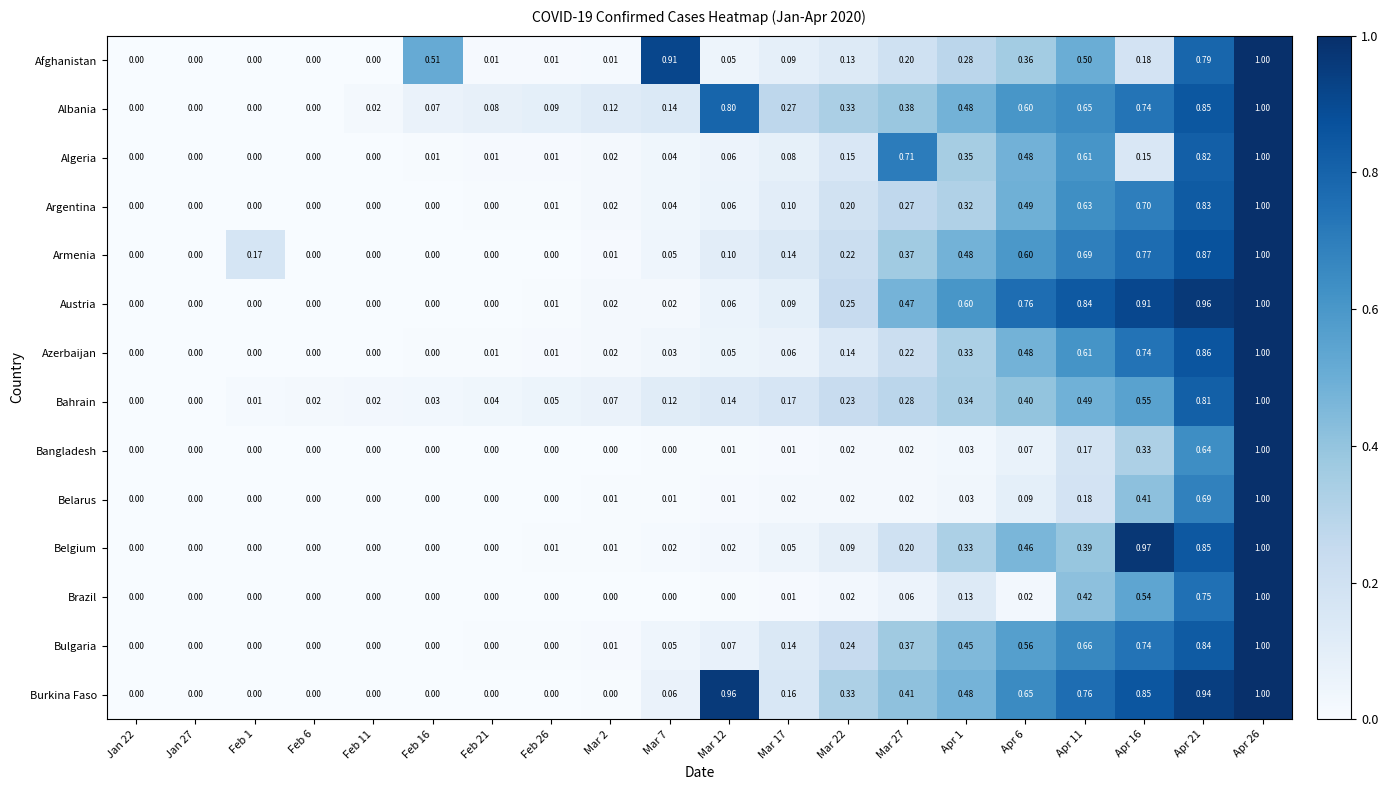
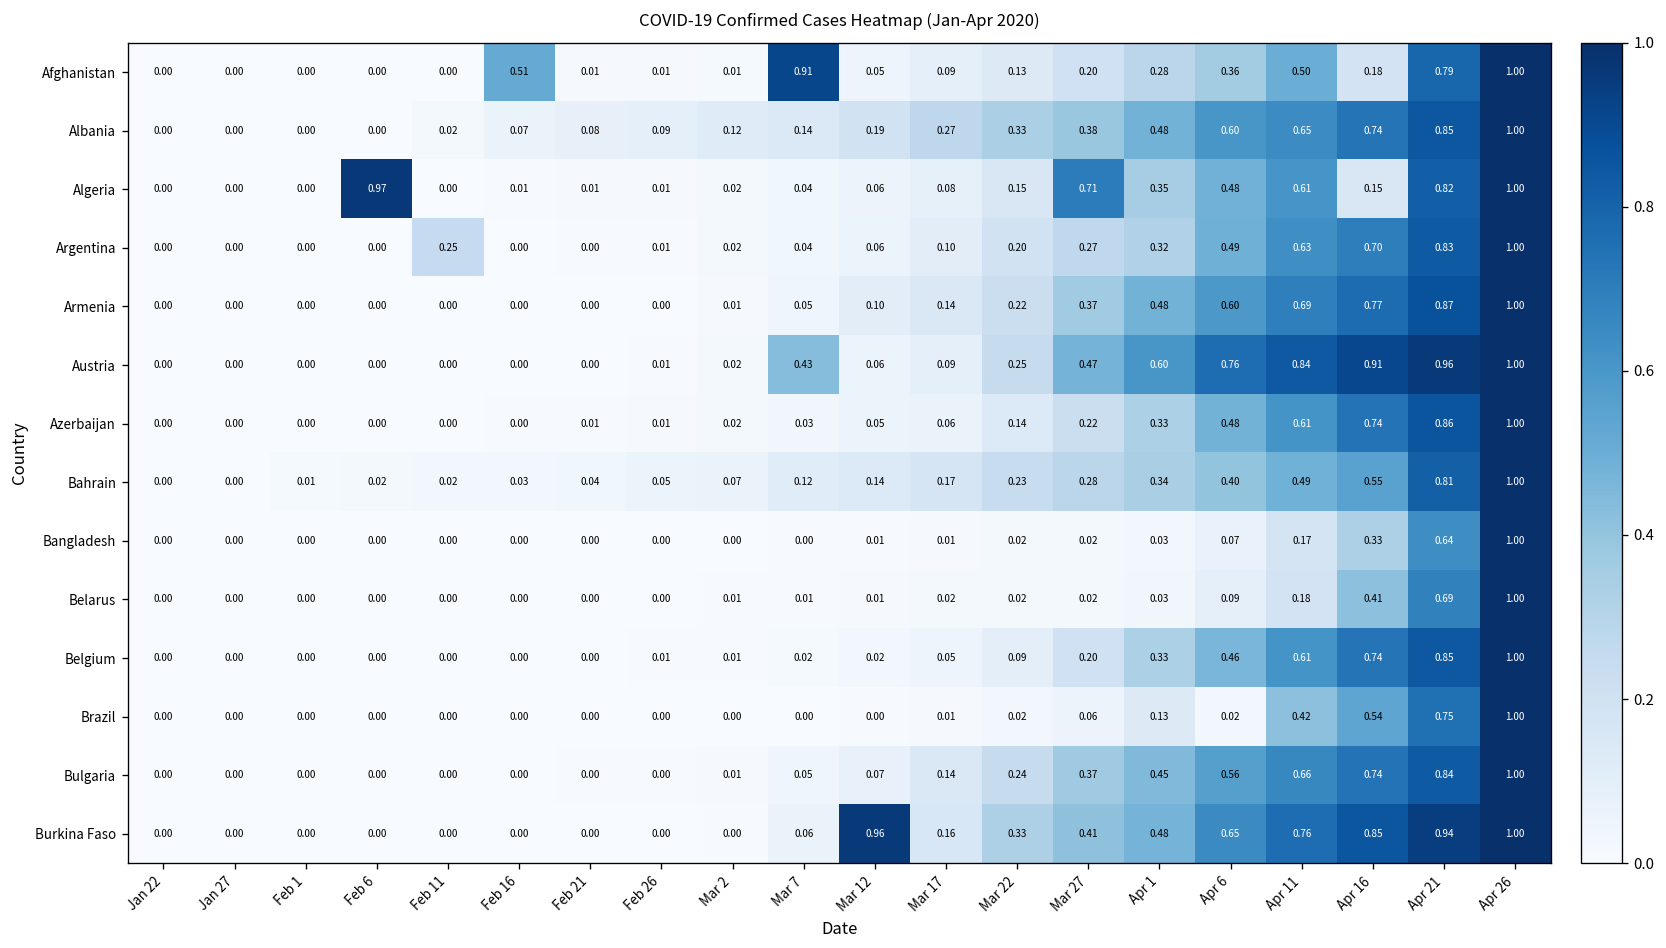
  {
    "Albania": {
      "Jan 22": 0.00,
      "Jan 27": 0.00,
      "Feb 1": 0.00,
      "Feb 6": 0.00,
      "Feb 11": 0.02,
      "Feb 16": 0.07,
      "Feb 21": 0.08,
      "Feb 26": 0.09,
      "Mar 2": 0.12,
      "Mar 7": 0.14,
-     "Mar 12": 0.80,
+     "Mar 12": 0.19,
      "Mar 17": 0.27,
      "Mar 22": 0.33,
      "Mar 27": 0.38,
      "Apr 1": 0.48,
      "Apr 6": 0.60,
      "Apr 11": 0.65,
      "Apr 16": 0.74,
      "Apr 21": 0.85,
      "Apr 26": 1.00
    },
    "Algeria": {
      "Jan 22": 0.00,
      "Jan 27": 0.00,
      "Feb 1": 0.00,
-     "Feb 6": 0.00,
+     "Feb 6": 0.97,
      "Feb 11": 0.00,
      "Feb 16": 0.01,
      "Feb 21": 0.01,
      "Feb 26": 0.01,
      "Mar 2": 0.02,
      "Mar 7": 0.04,
      "Mar 12": 0.06,
      "Mar 17": 0.08,
      "Mar 22": 0.15,
      "Mar 27": 0.71,
      "Apr 1": 0.35,
      "Apr 6": 0.48,
      "Apr 11": 0.61,
      "Apr 16": 0.15,
      "Apr 21": 0.82,
      "Apr 26": 1.00
    },
    "Argentina": {
      "Jan 22": 0.00,
      "Jan 27": 0.00,
      "Feb 1": 0.00,
      "Feb 6": 0.00,
-     "Feb 11": 0.00,
+     "Feb 11": 0.25,
      "Feb 16": 0.00,
      "Feb 21": 0.00,
      "Feb 26": 0.01,
      "Mar 2": 0.02,
      "Mar 7": 0.04,
      "Mar 12": 0.06,
      "Mar 17": 0.10,
      "Mar 22": 0.20,
      "Mar 27": 0.27,
      "Apr 1": 0.32,
      "Apr 6": 0.49,
      "Apr 11": 0.63,
      "Apr 16": 0.70,
      "Apr 21": 0.83,
      "Apr 26": 1.00
    },
    "Armenia": {
      "Jan 22": 0.00,
      "Jan 27": 0.00,
-     "Feb 1": 0.17,
+     "Feb 1": 0.00,
      "Feb 6": 0.00,
      "Feb 11": 0.00,
      "Feb 16": 0.00,
      "Feb 21": 0.00,
      "Feb 26": 0.00,
      "Mar 2": 0.01,
      "Mar 7": 0.05,
      "Mar 12": 0.10,
      "Mar 17": 0.14,
      "Mar 22": 0.22,
      "Mar 27": 0.37,
      "Apr 1": 0.48,
      "Apr 6": 0.60,
      "Apr 11": 0.69,
      "Apr 16": 0.77,
      "Apr 21": 0.87,
      "Apr 26": 1.00
    },
    "Austria": {
      "Jan 22": 0.00,
      "Jan 27": 0.00,
      "Feb 1": 0.00,
      "Feb 6": 0.00,
      "Feb 11": 0.00,
      "Feb 16": 0.00,
      "Feb 21": 0.00,
      "Feb 26": 0.01,
      "Mar 2": 0.02,
-     "Mar 7": 0.02,
+     "Mar 7": 0.43,
      "Mar 12": 0.06,
      "Mar 17": 0.09,
      "Mar 22": 0.25,
      "Mar 27": 0.47,
      "Apr 1": 0.60,
      "Apr 6": 0.76,
      "Apr 11": 0.84,
      "Apr 16": 0.91,
      "Apr 21": 0.96,
      "Apr 26": 1.00
    },
    "Belgium": {
      "Jan 22": 0.00,
      "Jan 27": 0.00,
      "Feb 1": 0.00,
      "Feb 6": 0.00,
      "Feb 11": 0.00,
      "Feb 16": 0.00,
      "Feb 21": 0.00,
      "Feb 26": 0.01,
      "Mar 2": 0.01,
      "Mar 7": 0.02,
      "Mar 12": 0.02,
      "Mar 17": 0.05,
      "Mar 22": 0.09,
      "Mar 27": 0.20,
      "Apr 1": 0.33,
      "Apr 6": 0.46,
-     "Apr 11": 0.39,
-     "Apr 16": 0.97,
+     "Apr 11": 0.61,
+     "Apr 16": 0.74,
      "Apr 21": 0.85,
      "Apr 26": 1.00
    }
  }
